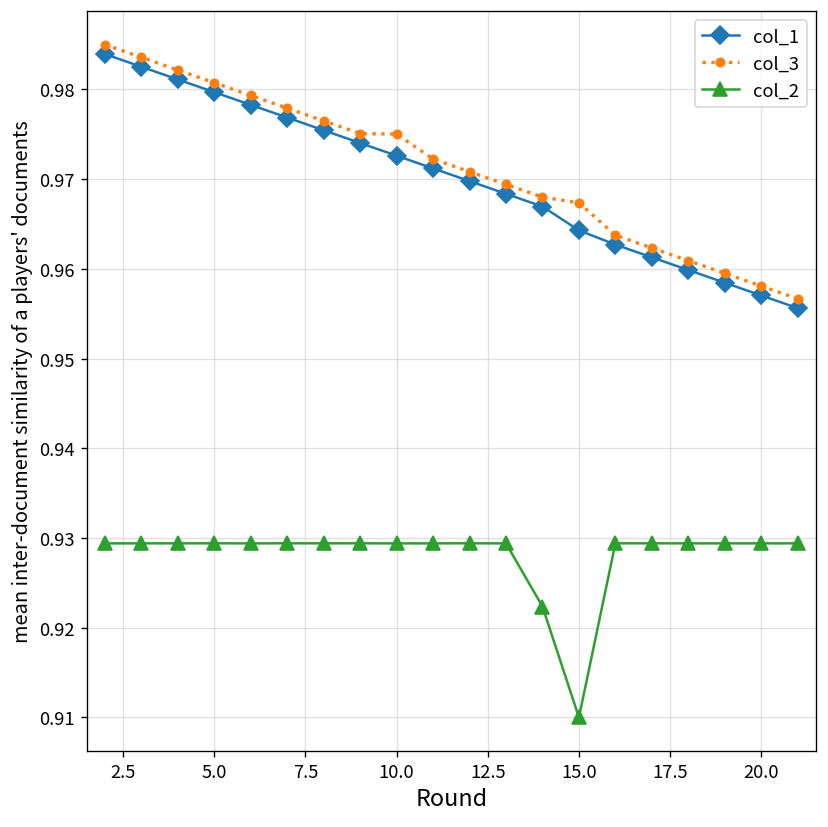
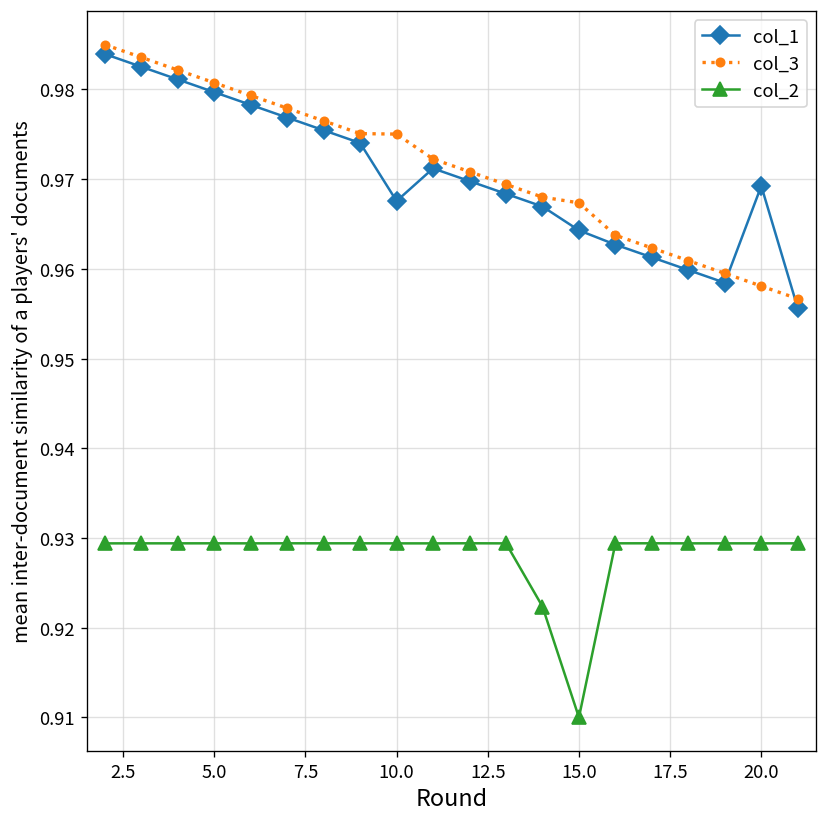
  {
    "col_1": {
      "5.0": 0.980,
-     "10.0": 0.973,
+     "10.0": 0.968,
      "15.0": 0.964,
-     "20.0": 0.957
+     "20.0": 0.969
    },
    "col_3": {
      "5.0": 0.981,
      "10.0": 0.975,
      "15.0": 0.967,
      "20.0": 0.958
    },
    "col_2": {
      "5.0": 0.929,
      "10.0": 0.929,
      "15.0": 0.910,
      "20.0": 0.929
    }
  }
